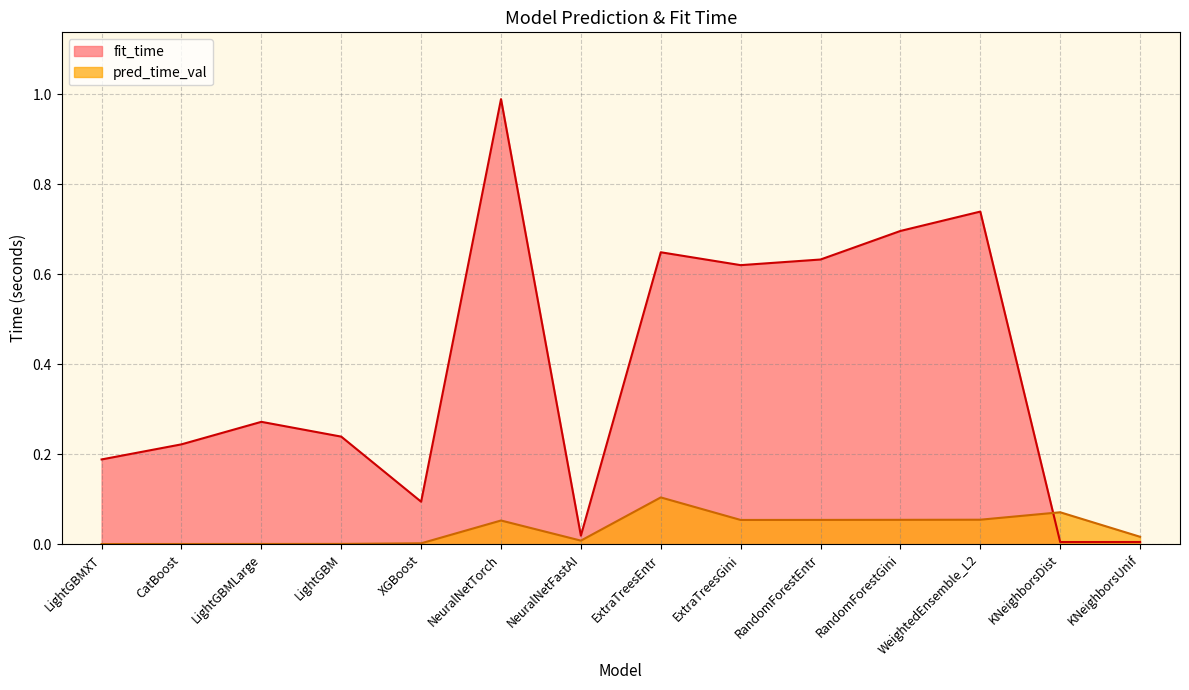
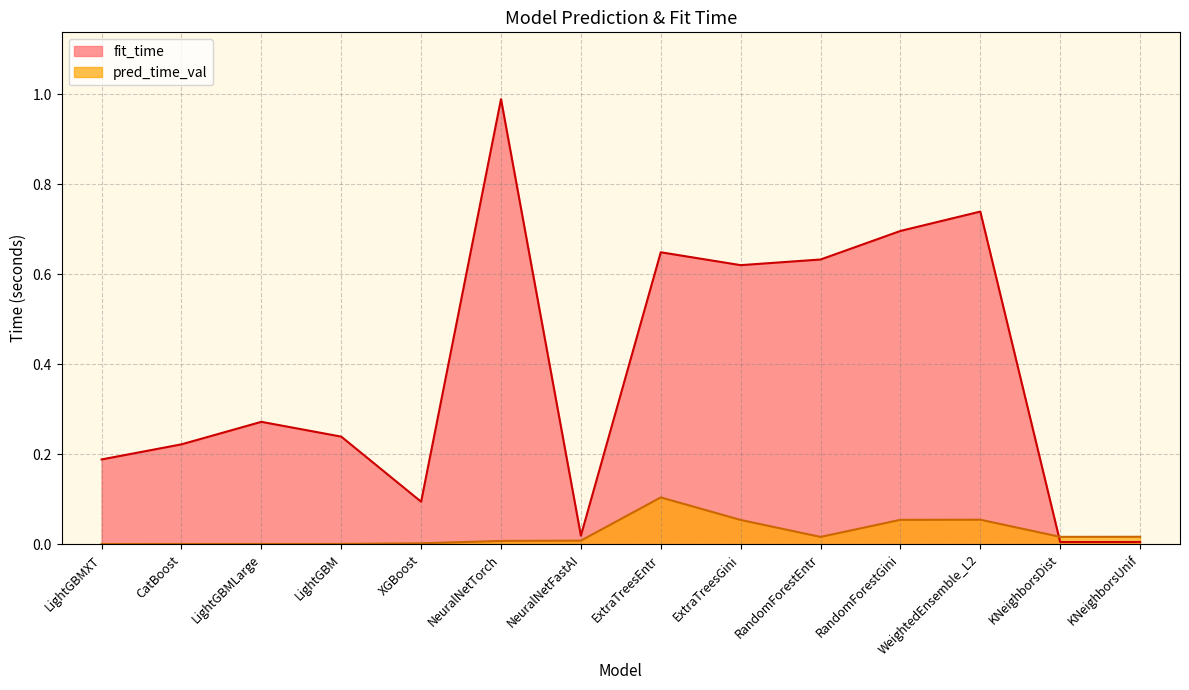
  {
    "fit_time": {
      "LightGBMXT": 0.19,
      "CatBoost": 0.22,
      "LightGBMLarge": 0.27,
      "LightGBM": 0.24,
      "XGBoost": 0.09,
      "NeuralNetTorch": 0.99,
      "NeuralNetFastAI": 0.02,
      "ExtraTreesEntr": 0.65,
      "ExtraTreesGini": 0.62,
      "RandomForestEntr": 0.63,
      "RandomForestGini": 0.70,
      "WeightedEnsemble_L2": 0.74,
      "KNeighborsDist": 0.01,
      "KNeighborsUnif": 0.01
    },
    "pred_time_val": {
      "LightGBMXT": 0.00,
      "CatBoost": 0.00,
      "LightGBMLarge": 0.00,
      "LightGBM": 0.00,
      "XGBoost": 0.00,
-     "NeuralNetTorch": 0.05,
+     "NeuralNetTorch": 0.01,
      "NeuralNetFastAI": 0.01,
      "ExtraTreesEntr": 0.10,
      "ExtraTreesGini": 0.05,
-     "RandomForestEntr": 0.05,
+     "RandomForestEntr": 0.02,
      "RandomForestGini": 0.05,
      "WeightedEnsemble_L2": 0.05,
-     "KNeighborsDist": 0.07,
+     "KNeighborsDist": 0.02,
      "KNeighborsUnif": 0.02
    }
  }
